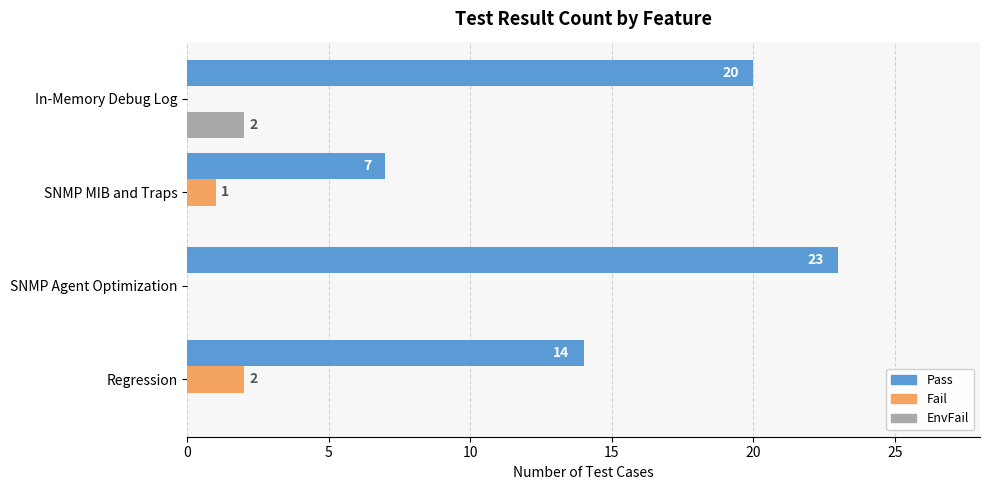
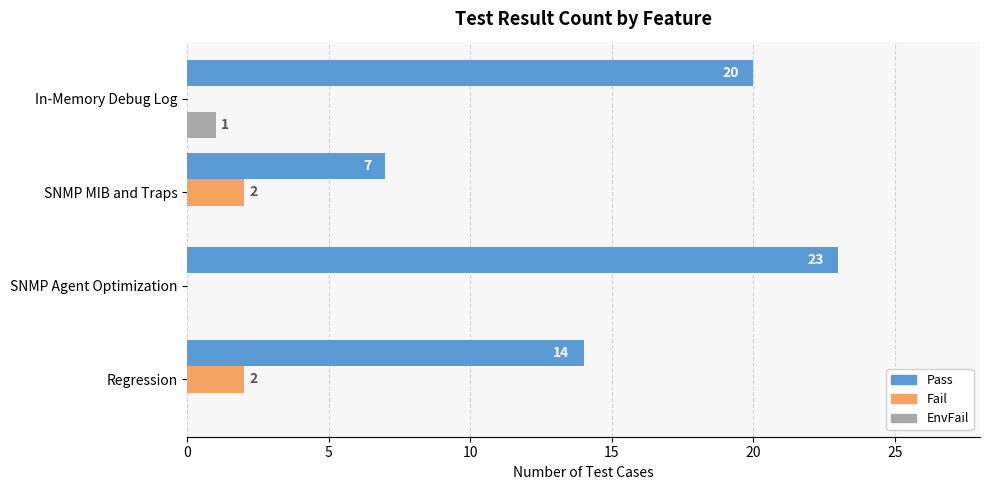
  {
    "Pass": {
      "In-Memory Debug Log": 20,
      "SNMP MIB and Traps": 7,
      "SNMP Agent Optimization": 23,
      "Regression": 14
    },
    "Fail": {
-     "SNMP MIB and Traps": 1,
+     "SNMP MIB and Traps": 2,
      "Regression": 2
    },
    "EnvFail": {
-     "In-Memory Debug Log": 2
+     "In-Memory Debug Log": 1
    }
  }
